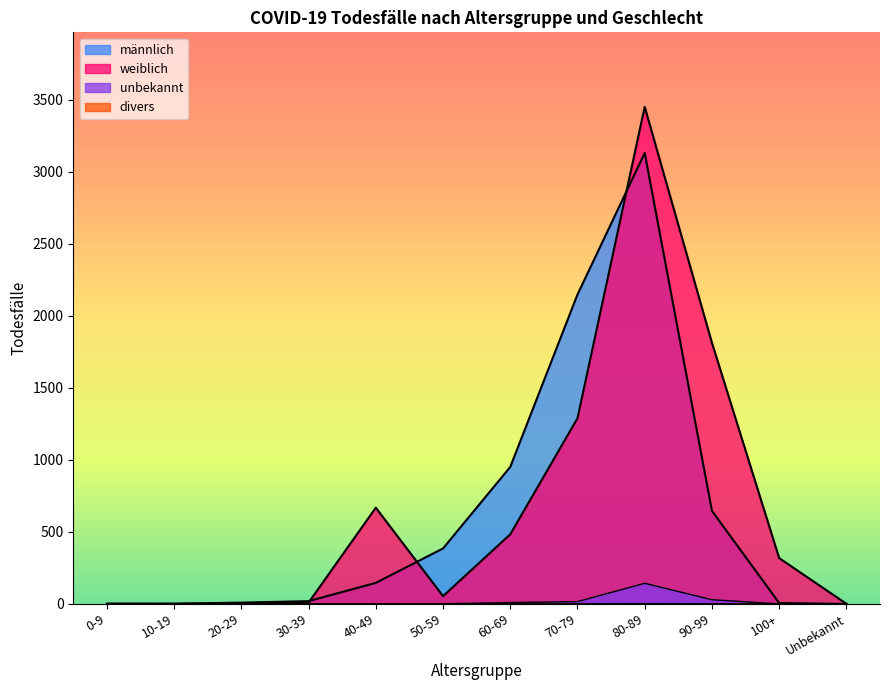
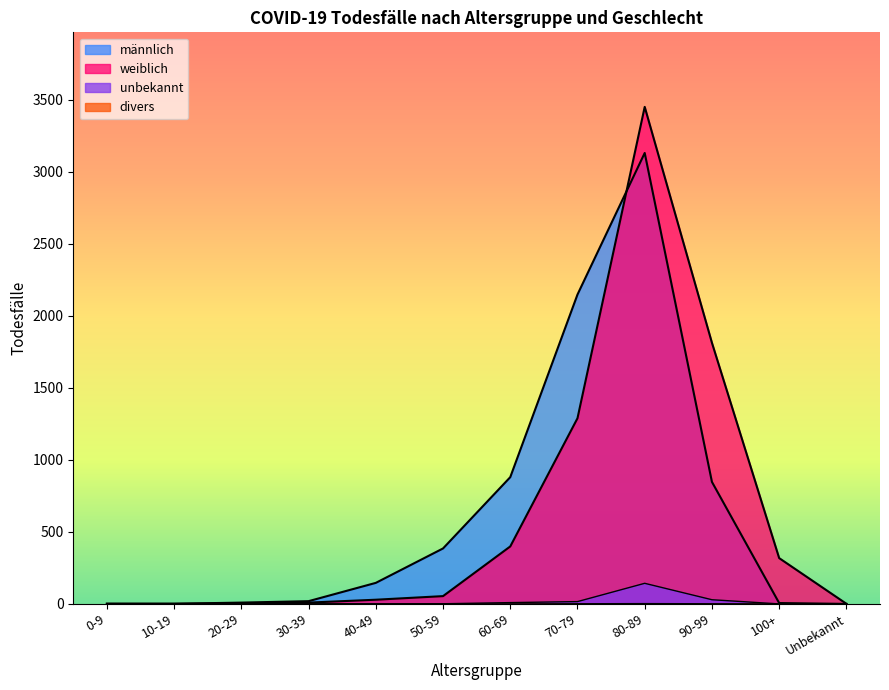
  {
    "männlich": {
      "40-49": 150,
      "50-59": 390,
-     "60-69": 950,
+     "60-69": 880,
      "70-79": 2150,
      "80-89": 3130,
-     "90-99": 650
+     "90-99": 850
    },
    "weiblich": {
-     "40-49": 670,
+     "40-49": 30,
      "50-59": 50,
-     "60-69": 480,
+     "60-69": 400,
      "70-79": 1290,
      "80-89": 3450,
      "90-99": 1810,
      "100+": 320
    },
    "unbekannt": {
      "80-89": 140,
      "90-99": 30
    },
    "divers": {
      "80-89": 0,
      "90-99": 0
    }
  }
